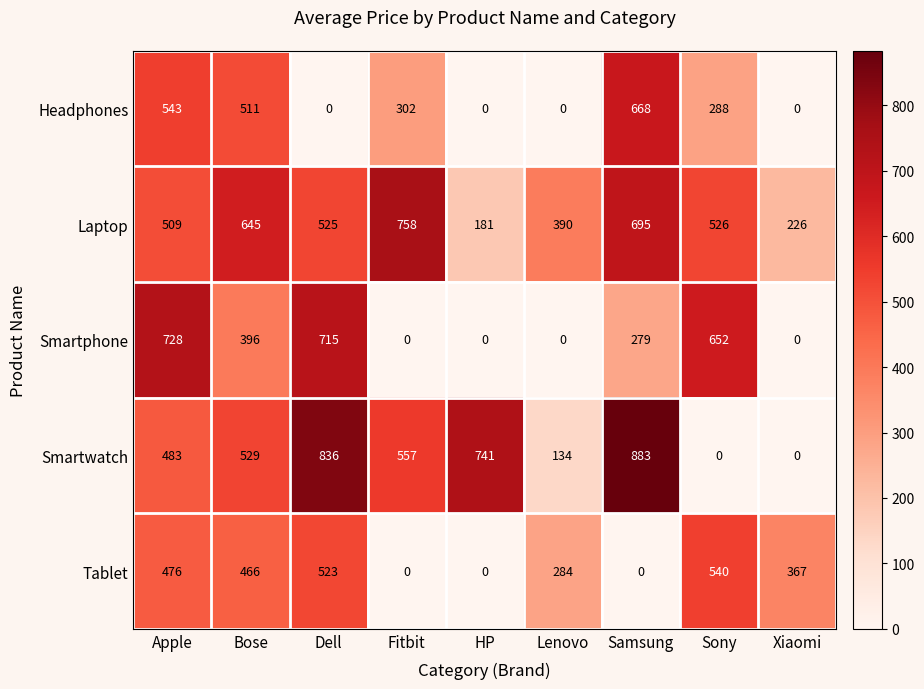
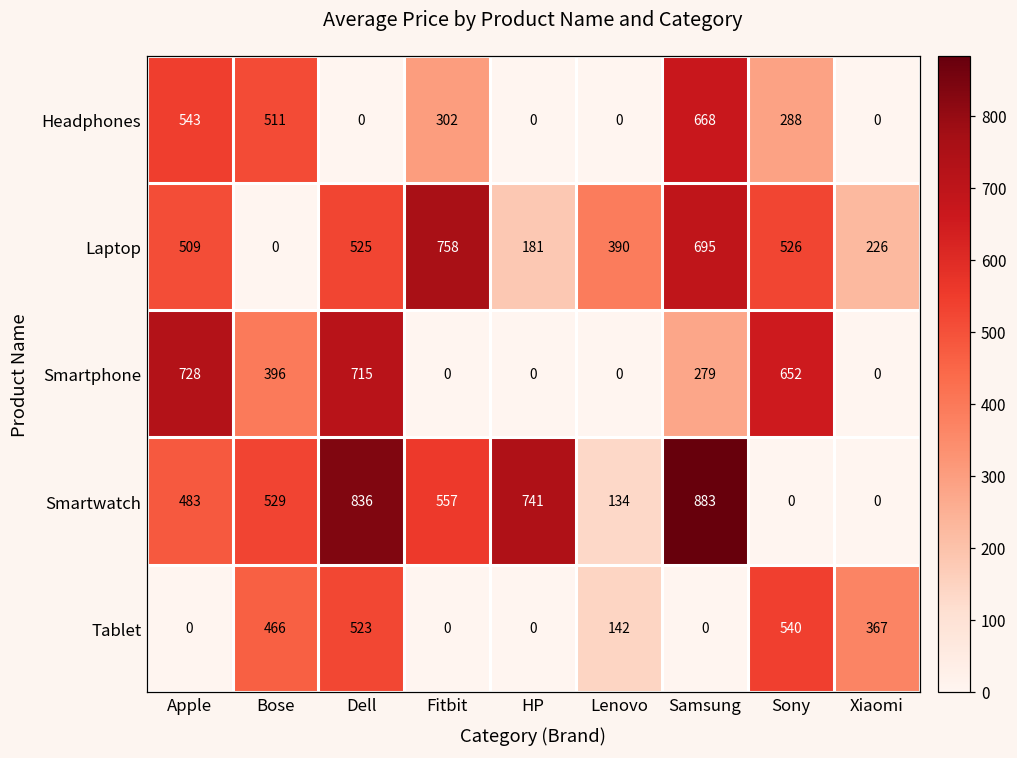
  {
    "Headphones": {
      "Apple": 543,
      "Bose": 511,
      "Dell": 0,
      "Fitbit": 302,
      "HP": 0,
      "Lenovo": 0,
      "Samsung": 668,
      "Sony": 288,
      "Xiaomi": 0
    },
    "Laptop": {
      "Apple": 509,
-     "Bose": 645,
+     "Bose": 0,
      "Dell": 525,
      "Fitbit": 758,
      "HP": 181,
      "Lenovo": 390,
      "Samsung": 695,
      "Sony": 526,
      "Xiaomi": 226
    },
    "Smartphone": {
      "Apple": 728,
      "Bose": 396,
      "Dell": 715,
      "Fitbit": 0,
      "HP": 0,
      "Lenovo": 0,
      "Samsung": 279,
      "Sony": 652,
      "Xiaomi": 0
    },
    "Smartwatch": {
      "Apple": 483,
      "Bose": 529,
      "Dell": 836,
      "Fitbit": 557,
      "HP": 741,
      "Lenovo": 134,
      "Samsung": 883,
      "Sony": 0,
      "Xiaomi": 0
    },
    "Tablet": {
-     "Apple": 476,
+     "Apple": 0,
      "Bose": 466,
      "Dell": 523,
      "Fitbit": 0,
      "HP": 0,
-     "Lenovo": 284,
+     "Lenovo": 142,
      "Samsung": 0,
      "Sony": 540,
      "Xiaomi": 367
    }
  }
